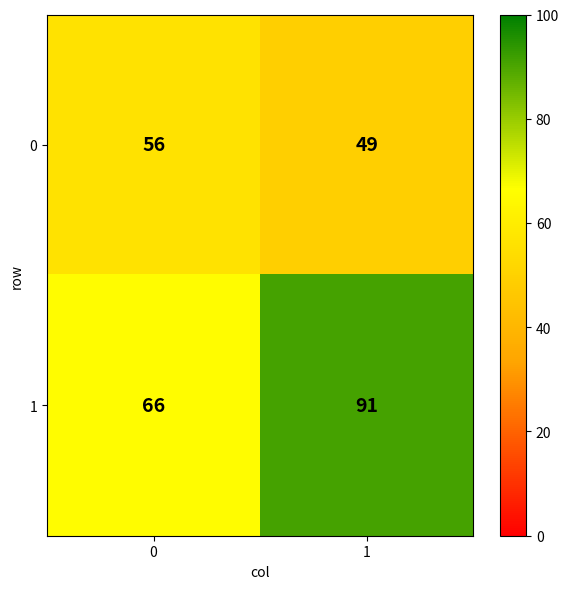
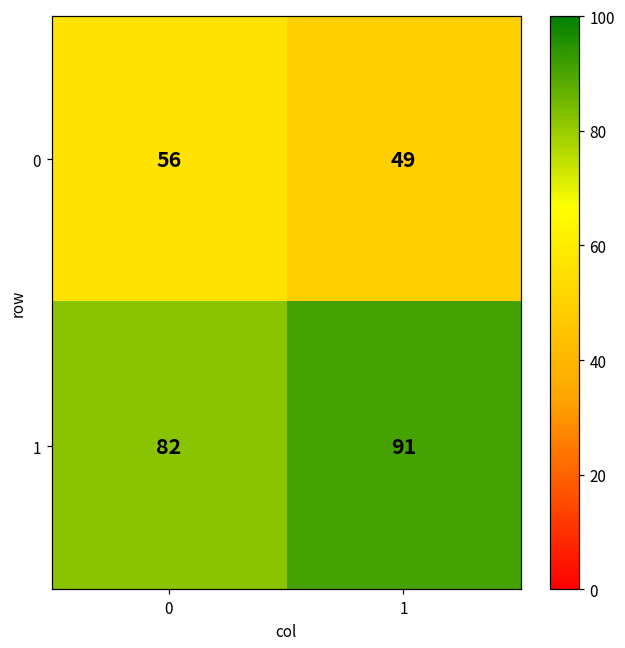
  {
    "0": {
      "0": 56,
      "1": 49
    },
    "1": {
-     "0": 66,
+     "0": 82,
      "1": 91
    }
  }
